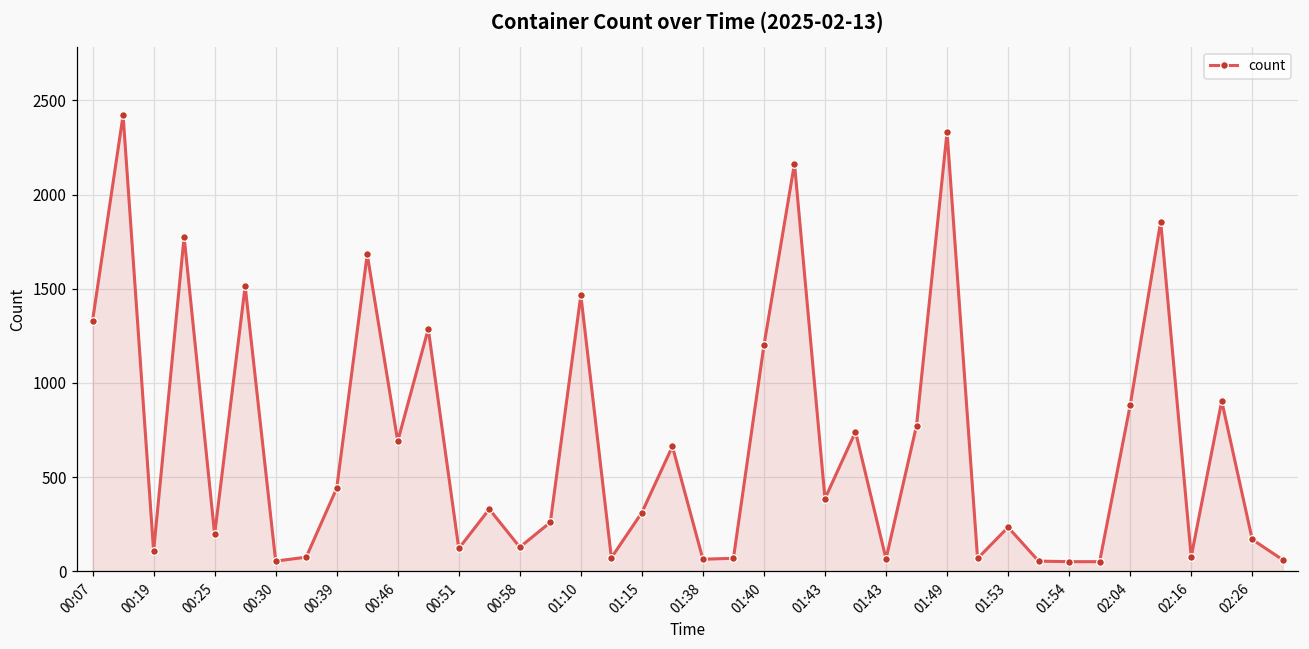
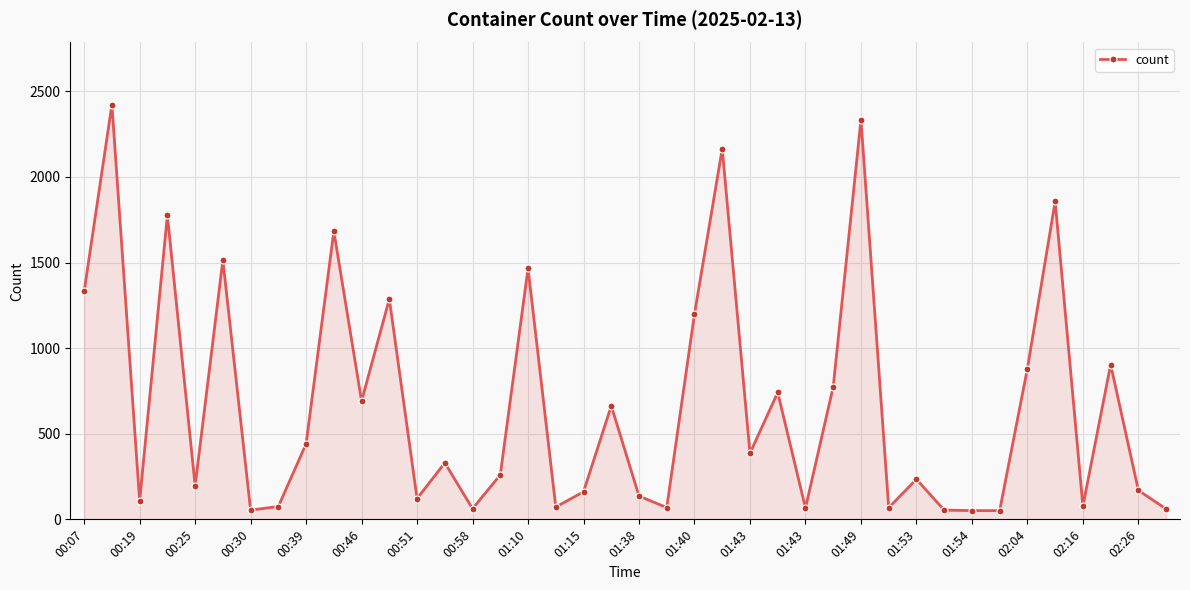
  {
    "00:25": 200,
    "00:30": 50,
    "00:39": 440,
-   "00:58": 130,
+   "00:58": 60,
    "01:10": 1470,
-   "01:15": 310,
-   "01:38": 60,
+   "01:15": 160,
+   "01:38": 140,
    "01:40": 1200,
    "01:53": 230
  }
